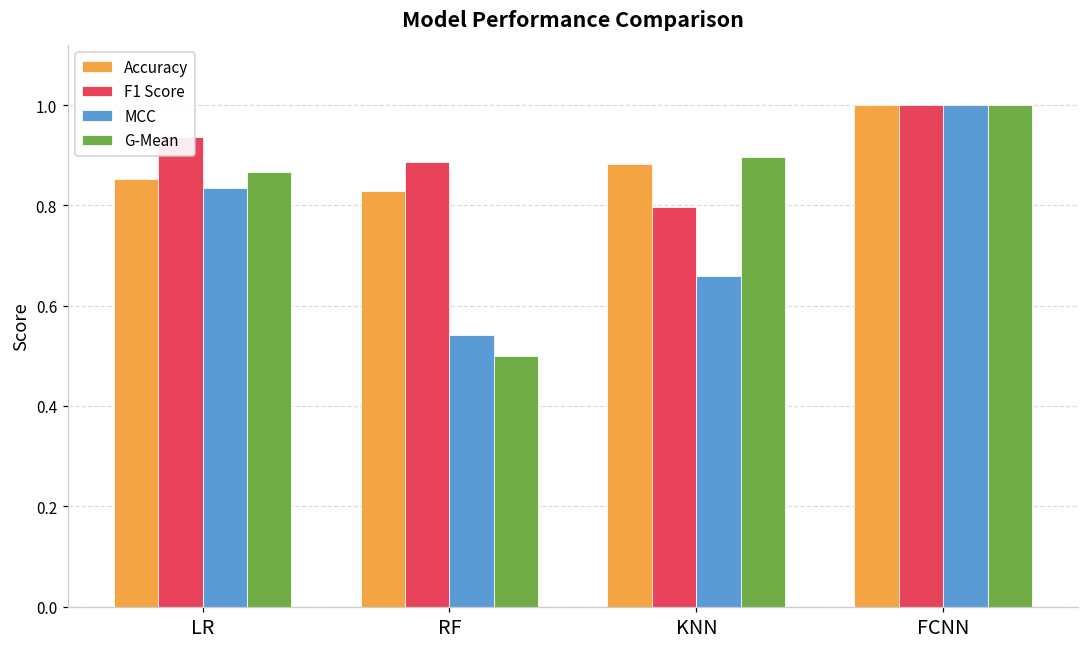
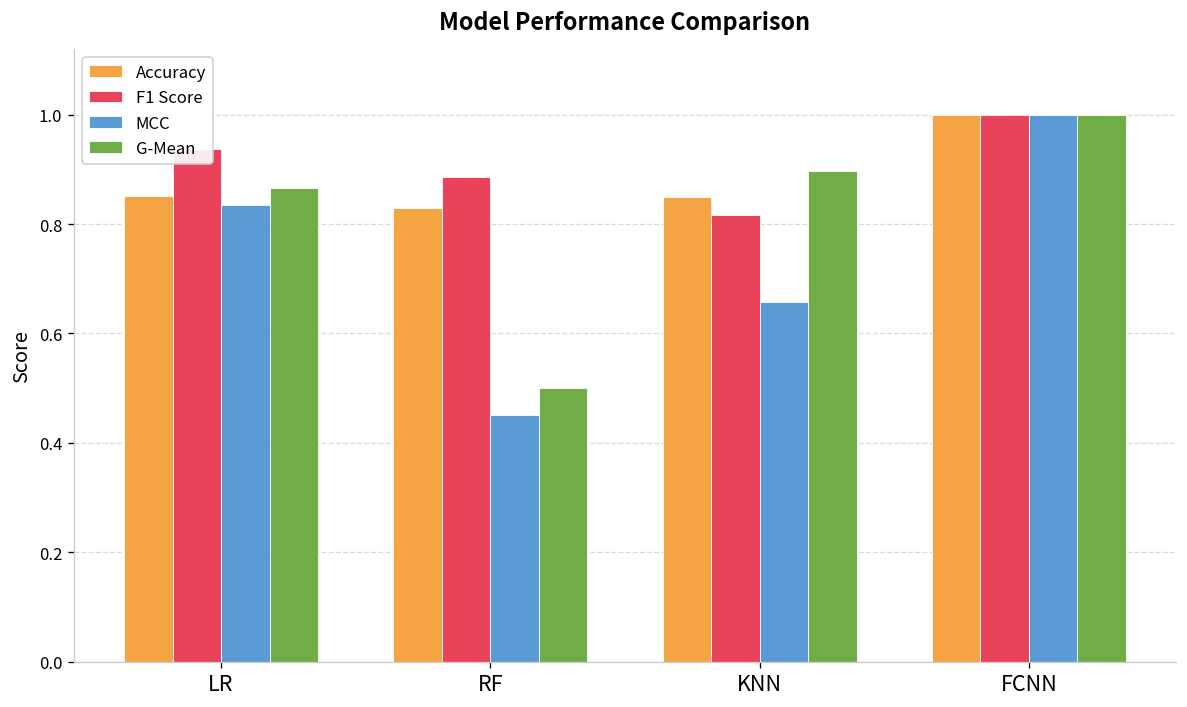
  {
    "Accuracy": {
      "LR": 0.85,
      "RF": 0.83,
-     "KNN": 0.88,
+     "KNN": 0.85,
      "FCNN": 1.00
    },
    "F1 Score": {
      "RF": 0.89,
-     "KNN": 0.80,
+     "KNN": 0.82,
      "FCNN": 1.00
    },
    "MCC": {
      "LR": 0.83,
-     "RF": 0.54,
+     "RF": 0.45,
      "KNN": 0.66,
      "FCNN": 1.00
    },
    "G-Mean": {
      "LR": 0.87,
      "RF": 0.50,
      "KNN": 0.90,
      "FCNN": 1.00
    }
  }
